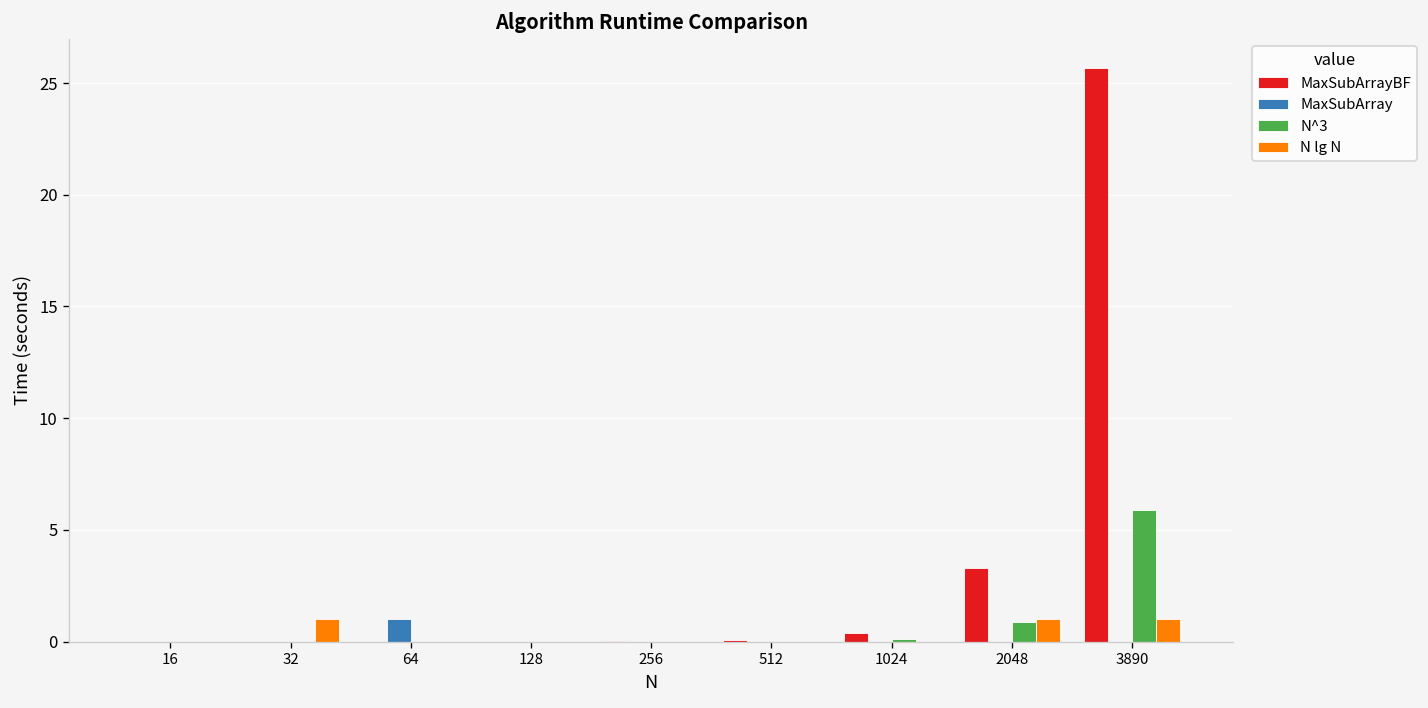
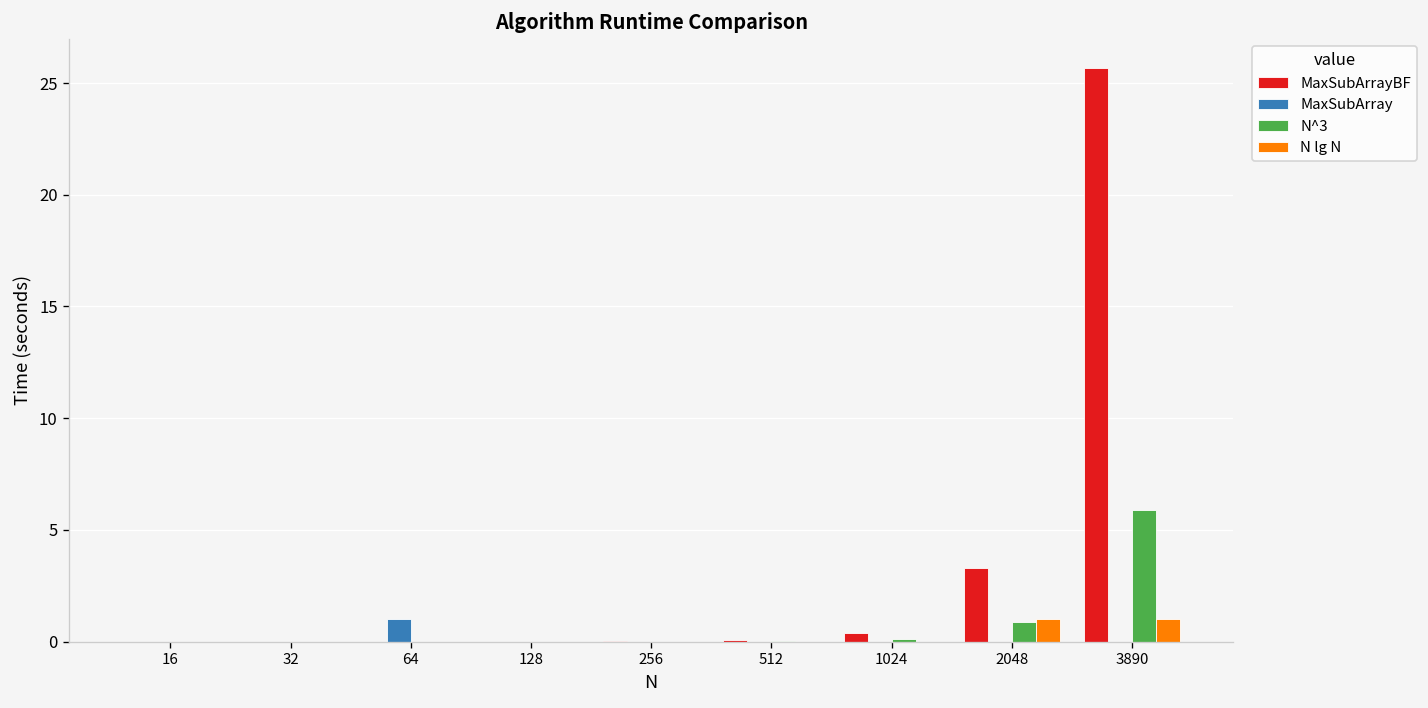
  {
    "MaxSubArrayBF": {
      "1024": 0.4,
      "2048": 3.3,
      "3890": 25.7
    },
    "MaxSubArray": {
      "64": 1
    },
    "N^3": {
      "2048": 0.9,
      "3890": 6
    },
    "N lg N": {
-     "32": 1,
+     "32": 0,
      "2048": 1,
      "3890": 1
    }
  }
